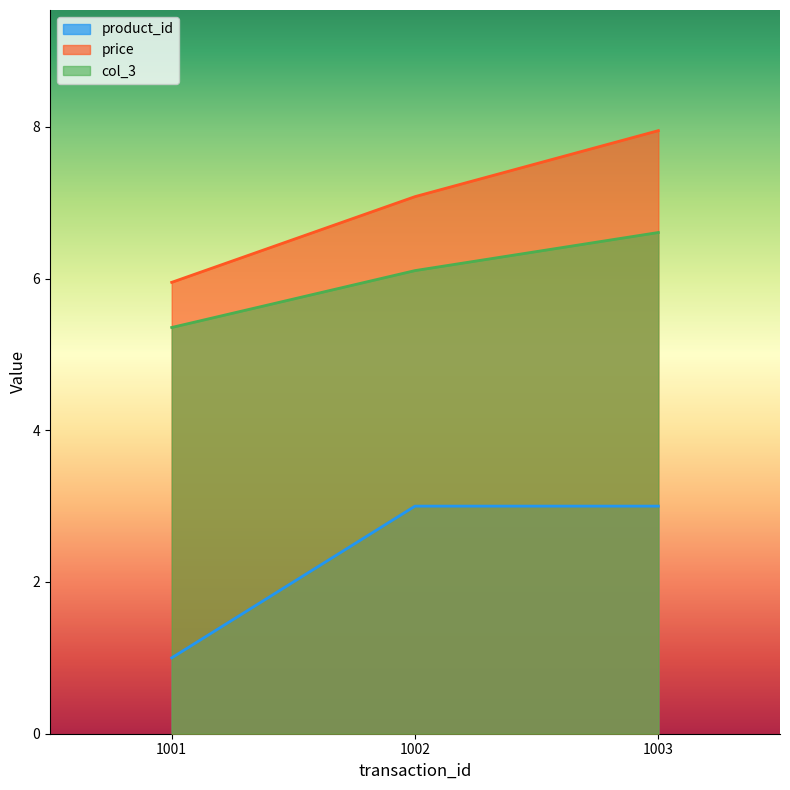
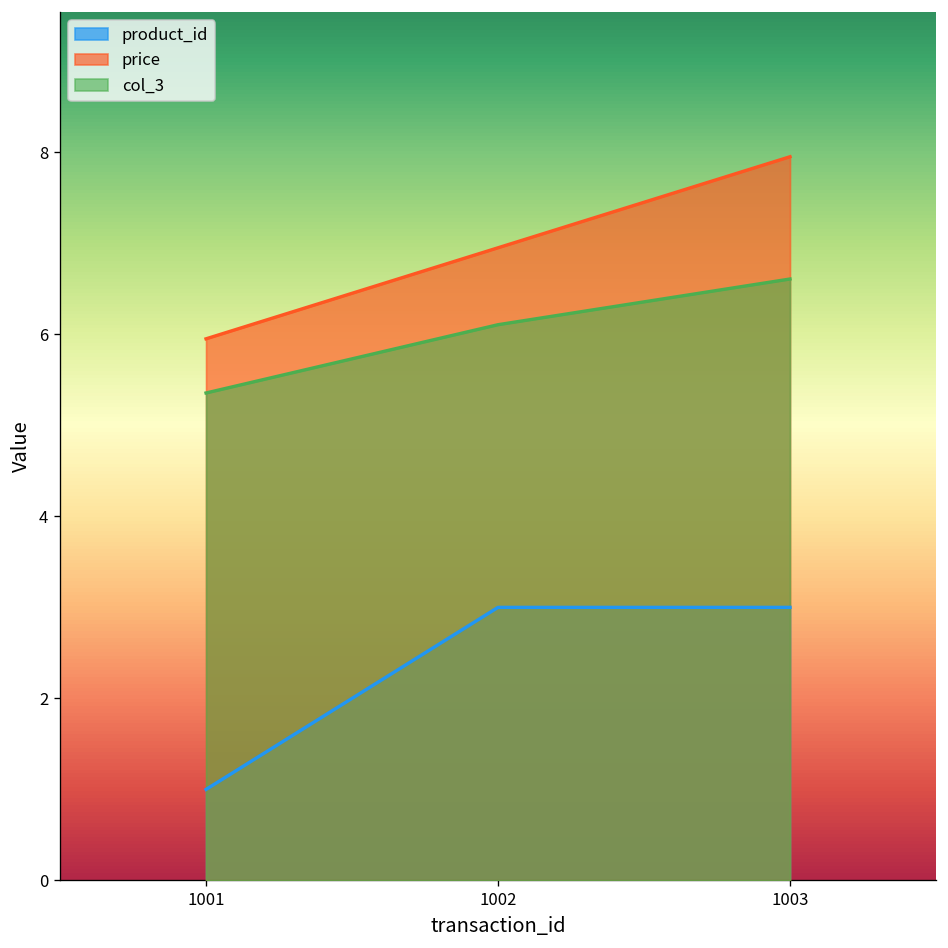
  {
    "product_id": {
      "1001": 1.0,
      "1002": 3.0,
      "1003": 3.0
    },
    "price": {
      "1001": 6.0,
-     "1002": 7.1,
+     "1002": 7.0,
      "1003": 8.0
    },
    "col_3": {
      "1001": 5.4,
      "1002": 6.1,
      "1003": 6.6
    }
  }
